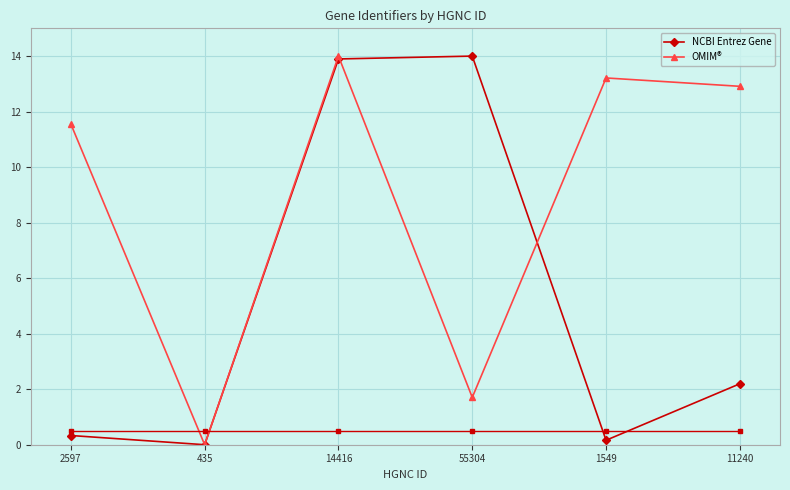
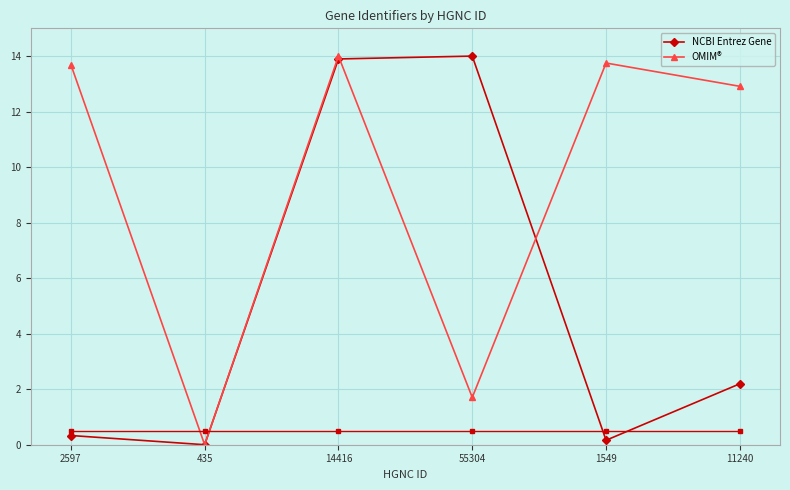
  {
    "OMIM®": {
-     "2597": 11.6,
+     "2597": 13.7,
      "14416": 14.0,
      "55304": 1.7,
-     "1549": 13.2,
+     "1549": 13.7,
      "11240": 12.9
    }
  }
